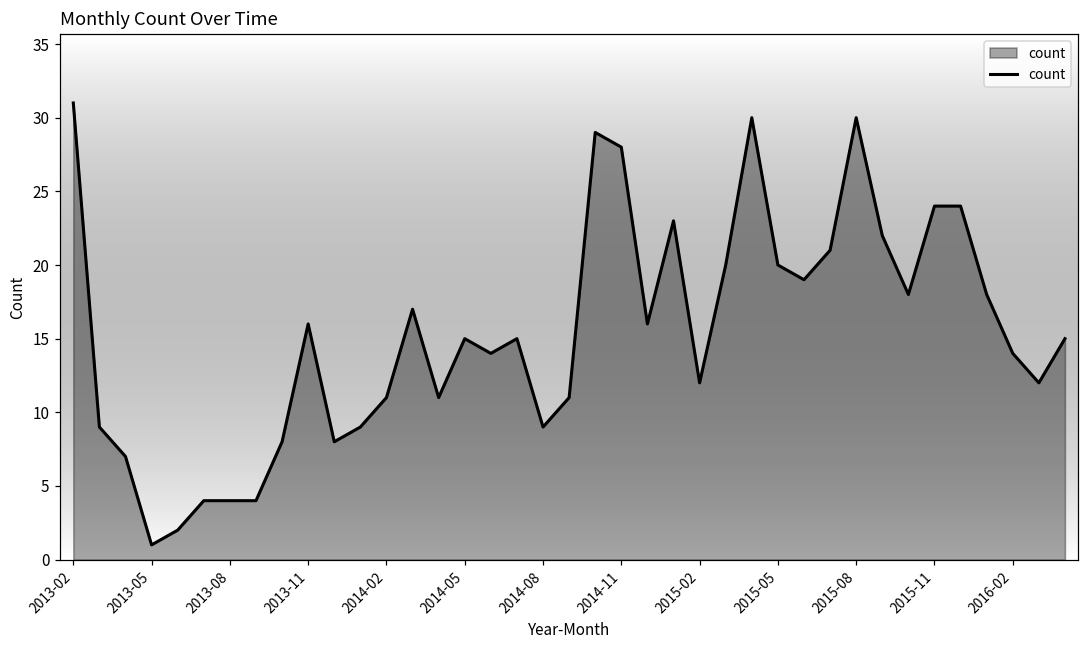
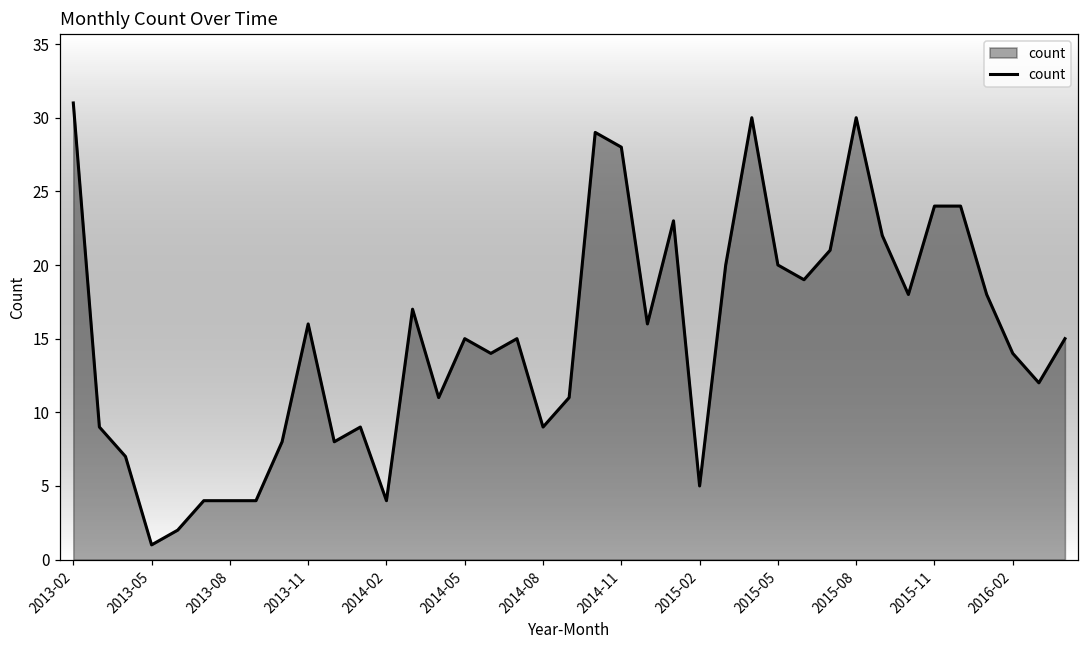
  {
    "2013-02": 31,
    "2013-05": 1,
    "2013-08": 4,
    "2013-11": 16,
-   "2014-02": 11,
+   "2014-02": 4,
    "2014-05": 15,
    "2014-08": 9,
    "2014-11": 28,
-   "2015-02": 12,
+   "2015-02": 5,
    "2015-05": 20,
    "2015-08": 30,
    "2015-11": 24,
    "2016-02": 14
  }
